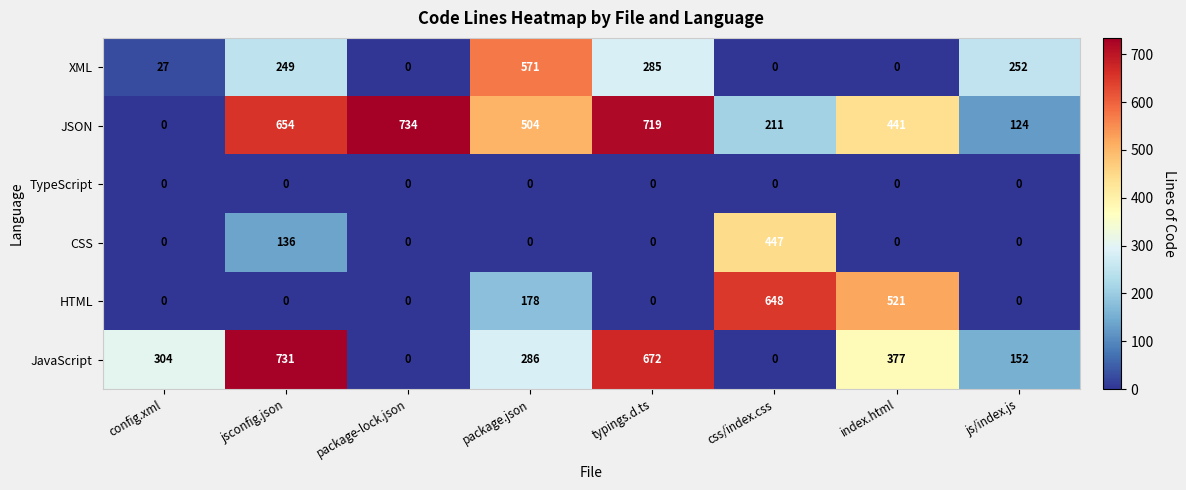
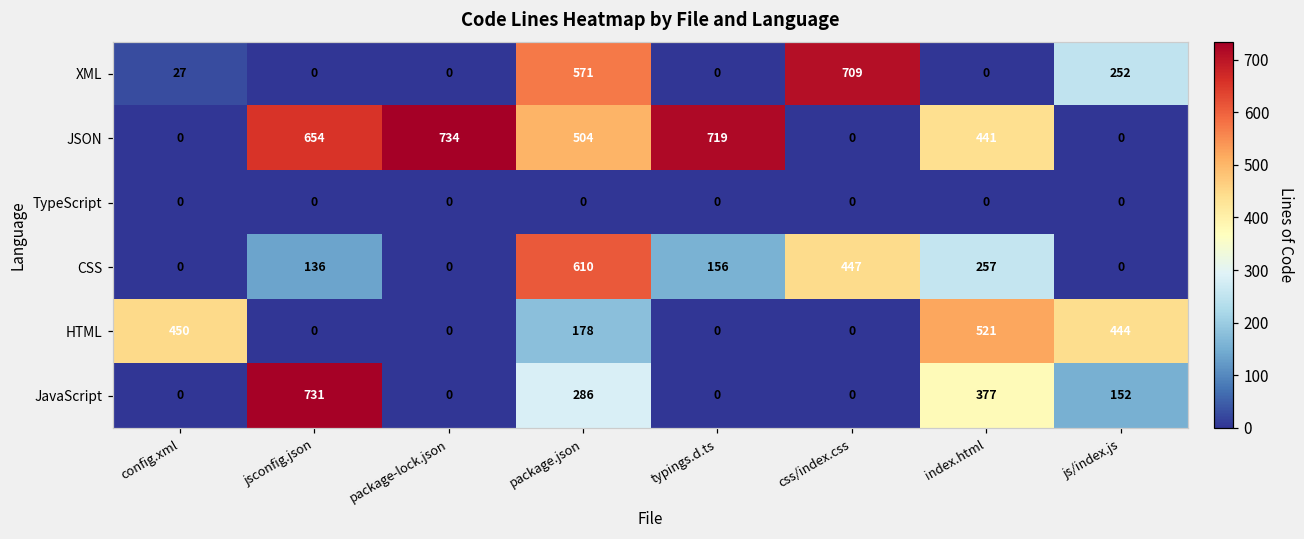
  {
    "XML": {
      "config.xml": 27,
-     "jsconfig.json": 249,
+     "jsconfig.json": 0,
      "package-lock.json": 0,
      "package.json": 571,
-     "typings.d.ts": 285,
-     "css/index.css": 0,
+     "typings.d.ts": 0,
+     "css/index.css": 709,
      "index.html": 0,
      "js/index.js": 252
    },
    "JSON": {
      "config.xml": 0,
      "jsconfig.json": 654,
      "package-lock.json": 734,
      "package.json": 504,
      "typings.d.ts": 719,
-     "css/index.css": 211,
+     "css/index.css": 0,
      "index.html": 441,
-     "js/index.js": 124
+     "js/index.js": 0
    },
    "TypeScript": {
      "config.xml": 0,
      "jsconfig.json": 0,
      "package-lock.json": 0,
      "package.json": 0,
      "typings.d.ts": 0,
      "css/index.css": 0,
      "index.html": 0,
      "js/index.js": 0
    },
    "CSS": {
      "config.xml": 0,
      "jsconfig.json": 136,
      "package-lock.json": 0,
-     "package.json": 0,
-     "typings.d.ts": 0,
+     "package.json": 610,
+     "typings.d.ts": 156,
      "css/index.css": 447,
-     "index.html": 0,
+     "index.html": 257,
      "js/index.js": 0
    },
    "HTML": {
-     "config.xml": 0,
+     "config.xml": 450,
      "jsconfig.json": 0,
      "package-lock.json": 0,
      "package.json": 178,
      "typings.d.ts": 0,
-     "css/index.css": 648,
+     "css/index.css": 0,
      "index.html": 521,
-     "js/index.js": 0
+     "js/index.js": 444
    },
    "JavaScript": {
-     "config.xml": 304,
+     "config.xml": 0,
      "jsconfig.json": 731,
      "package-lock.json": 0,
      "package.json": 286,
-     "typings.d.ts": 672,
+     "typings.d.ts": 0,
      "css/index.css": 0,
      "index.html": 377,
      "js/index.js": 152
    }
  }
